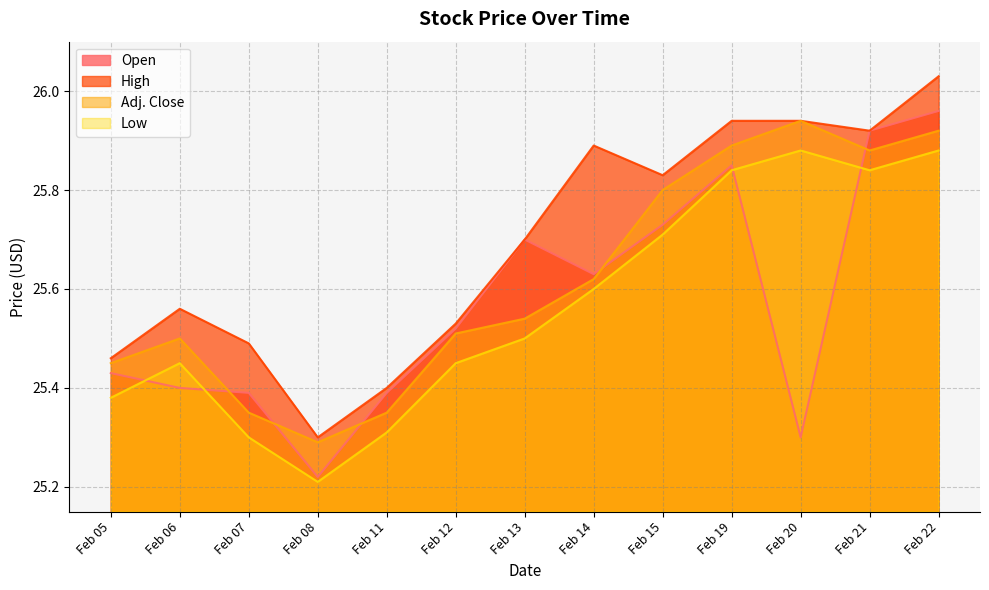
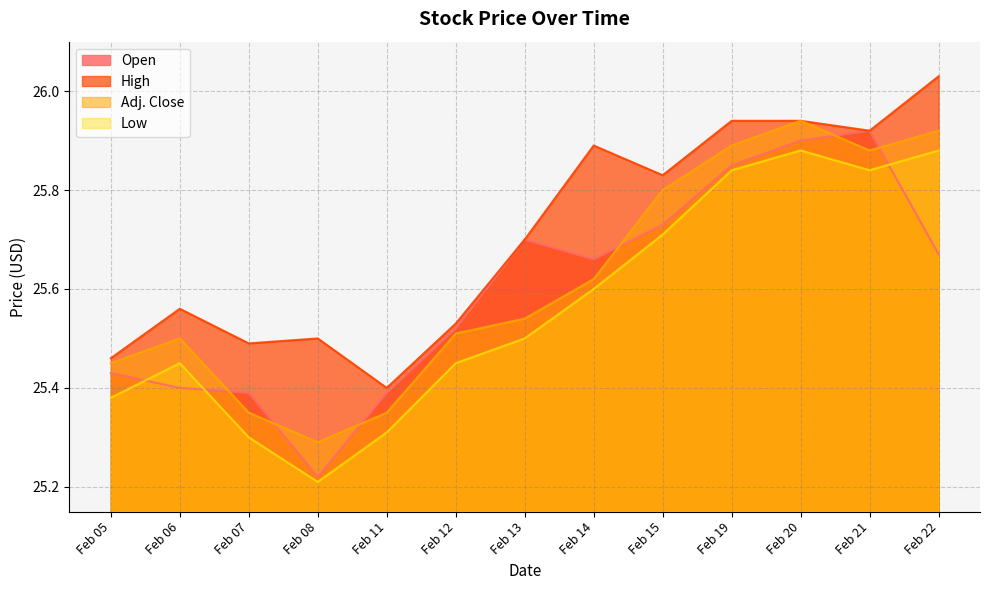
  {
    "Open": {
      "Feb 05": 25.43,
      "Feb 06": 25.40,
      "Feb 07": 25.39,
      "Feb 08": 25.22,
      "Feb 11": 25.39,
      "Feb 12": 25.52,
-     "Feb 14": 25.63,
+     "Feb 14": 25.66,
      "Feb 15": 25.73,
      "Feb 19": 25.85,
-     "Feb 20": 25.3,
-     "Feb 22": 25.96
+     "Feb 20": 25.9,
+     "Feb 22": 25.67
    },
    "High": {
      "Feb 05": 25.46,
      "Feb 06": 25.56,
      "Feb 07": 25.49,
-     "Feb 08": 25.3,
+     "Feb 08": 25.5,
      "Feb 11": 25.4,
      "Feb 12": 25.53,
      "Feb 14": 25.89,
      "Feb 15": 25.83,
      "Feb 19": 25.94,
      "Feb 22": 26.03
    }
  }
